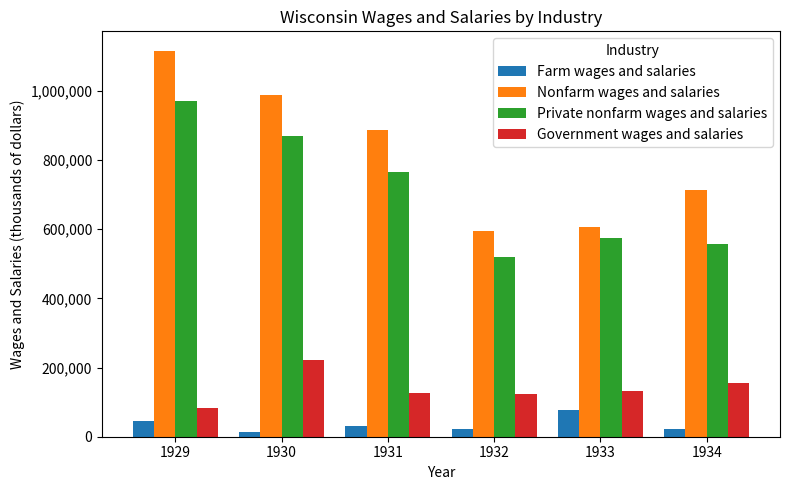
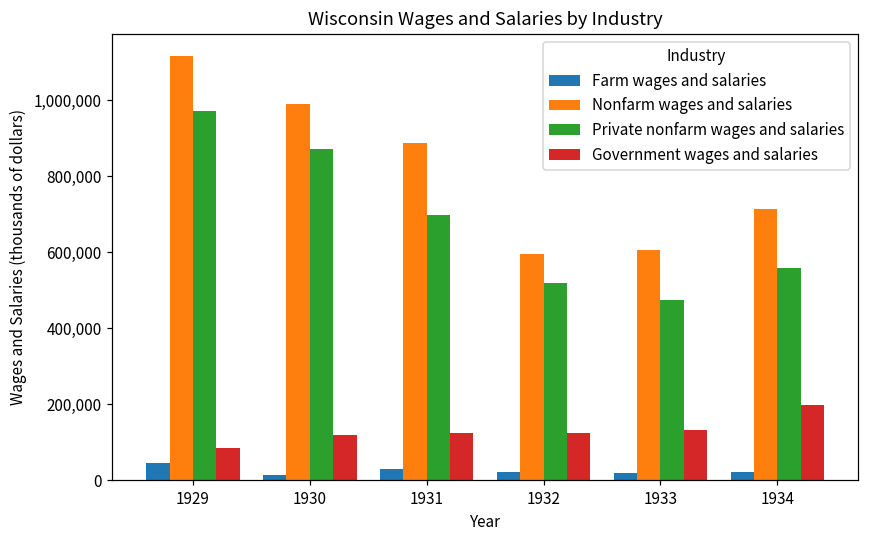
  {
    "Farm wages and salaries": {
      "1929": "50,000",
      "1930": "10,000",
      "1931": "30,000",
      "1932": "20,000",
-     "1933": "80,000",
+     "1933": "20,000",
      "1934": "20,000"
    },
    "Nonfarm wages and salaries": {
      "1929": "1,120,000",
      "1930": "990,000",
      "1931": "890,000",
      "1932": "600,000",
      "1933": "610,000",
      "1934": "710,000"
    },
    "Private nonfarm wages and salaries": {
      "1929": "970,000",
      "1930": "870,000",
-     "1931": "770,000",
+     "1931": "700,000",
      "1932": "520,000",
-     "1933": "570,000",
+     "1933": "470,000",
      "1934": "560,000"
    },
    "Government wages and salaries": {
      "1929": "80,000",
-     "1930": "220,000",
+     "1930": "120,000",
      "1931": "130,000",
      "1932": "120,000",
      "1933": "130,000",
-     "1934": "160,000"
+     "1934": "200,000"
    }
  }
